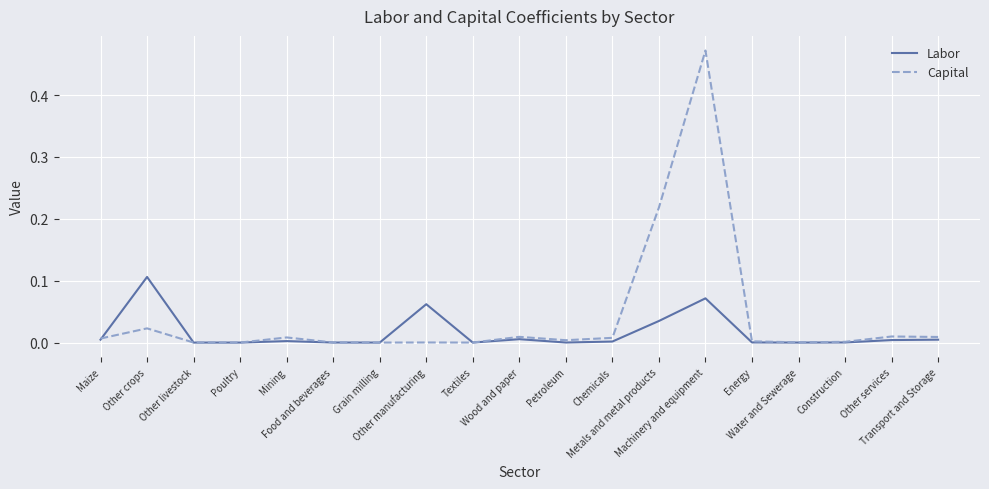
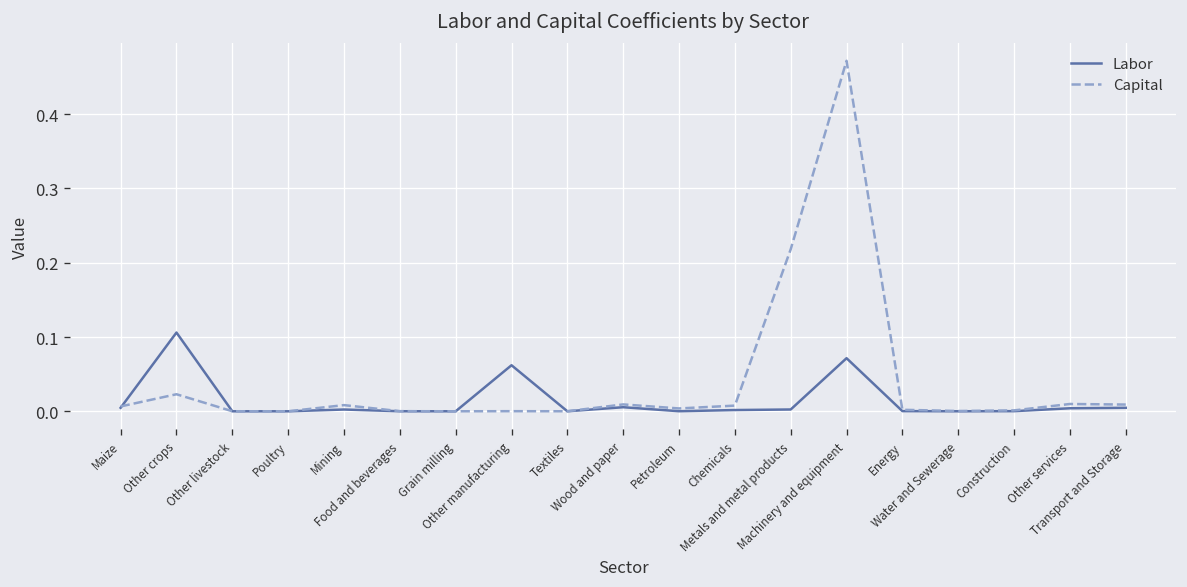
  {
    "Labor": {
      "Other crops": 0.11,
      "Mining": 0.00,
      "Other manufacturing": 0.06,
      "Chemicals": 0.00,
-     "Metals and metal products": 0.03,
+     "Metals and metal products": 0.00,
      "Machinery and equipment": 0.07,
      "Other services": 0.00,
      "Transport and Storage": 0.00
    },
    "Capital": {
      "Other crops": 0.02,
      "Mining": 0.01,
      "Other manufacturing": 0.00,
      "Chemicals": 0.01,
      "Metals and metal products": 0.22,
      "Machinery and equipment": 0.47,
      "Other services": 0.01,
      "Transport and Storage": 0.01
    }
  }
